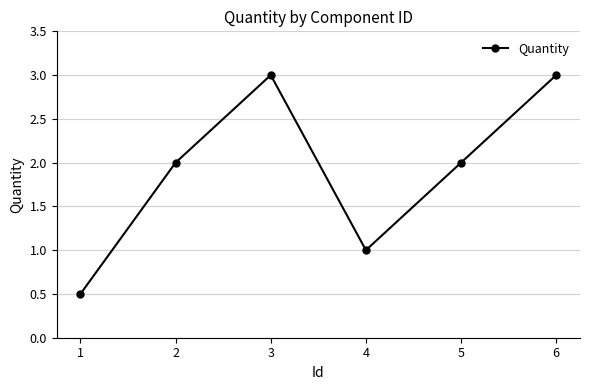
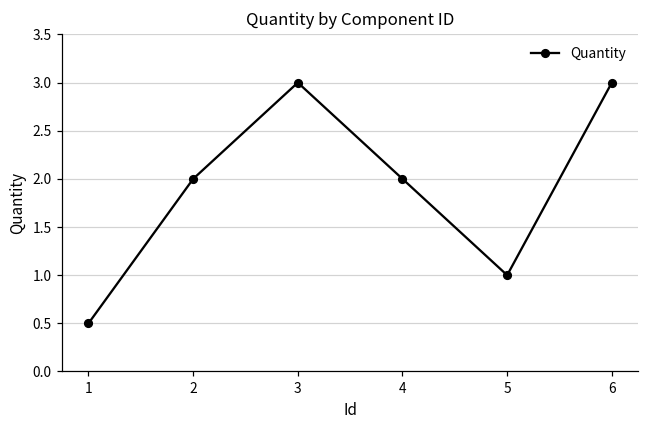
  {
    "1": 0.5,
    "2": 2,
    "3": 3,
-   "4": 1,
-   "5": 2,
+   "4": 2,
+   "5": 1,
    "6": 3
  }
